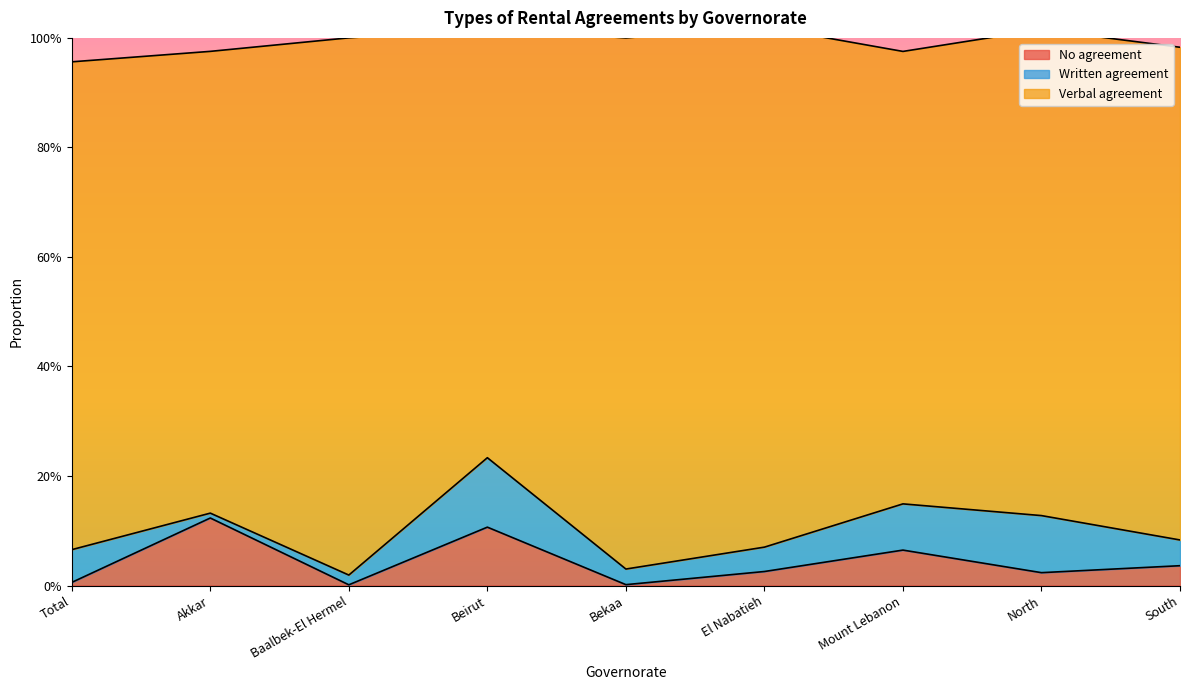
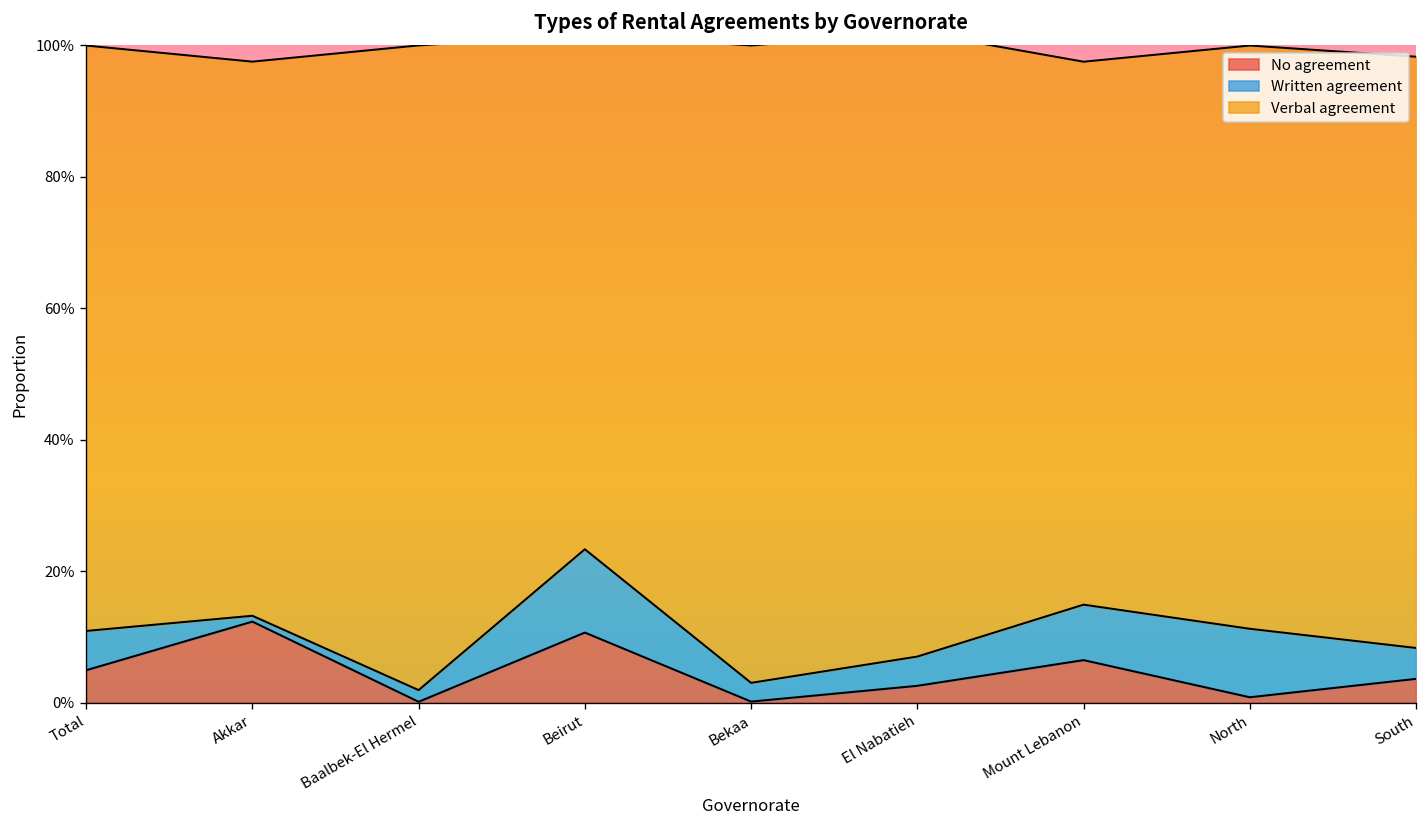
  {
    "No agreement": {
-     "Total": "1%",
+     "Total": "5%",
      "Akkar": "12%",
      "Baalbek-El Hermel": "0%",
      "Beirut": "11%",
      "Bekaa": "0%",
      "El Nabatieh": "3%",
      "Mount Lebanon": "6%",
-     "North": "2%",
+     "North": "1%",
      "South": "4%"
    },
    "Written agreement": {
      "Total": "6%",
      "Akkar": "1%",
      "Baalbek-El Hermel": "2%",
      "Beirut": "13%",
      "Bekaa": "3%",
      "El Nabatieh": "4%",
      "Mount Lebanon": "8%",
      "North": "10%",
      "South": "5%"
    },
    "Verbal agreement": {
      "Total": "89%",
      "Akkar": "84%",
      "Baalbek-El Hermel": "98%",
      "Bekaa": "97%",
      "Mount Lebanon": "83%",
      "South": "90%"
    }
  }
